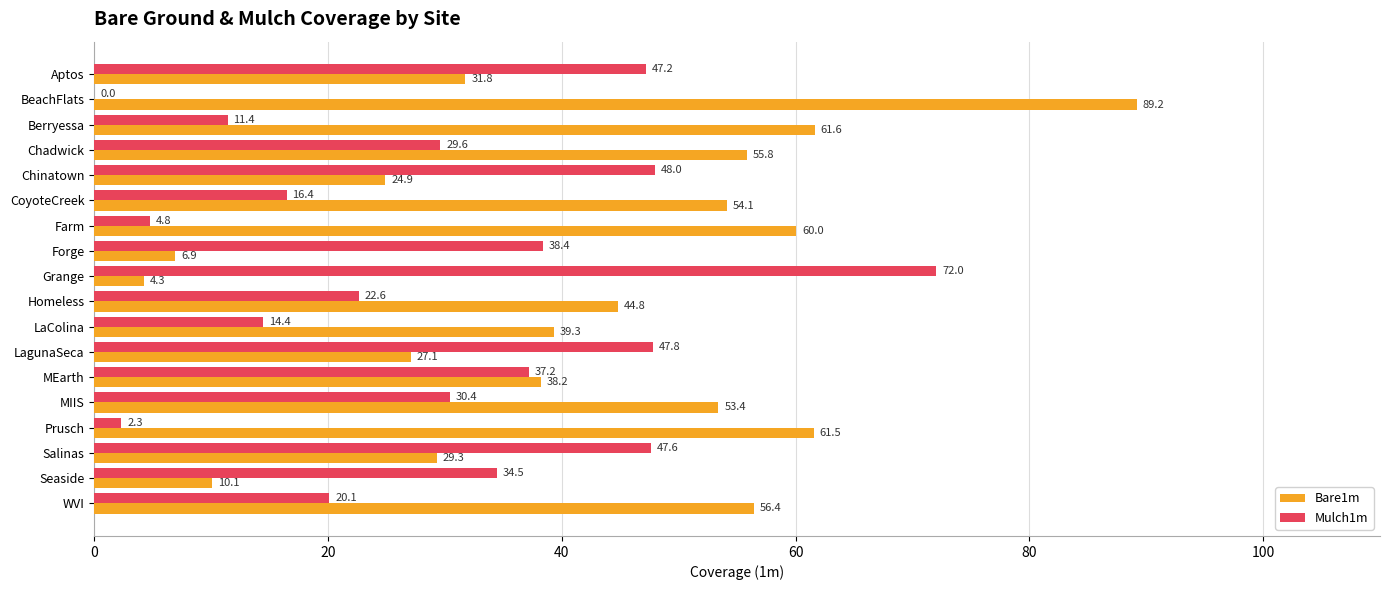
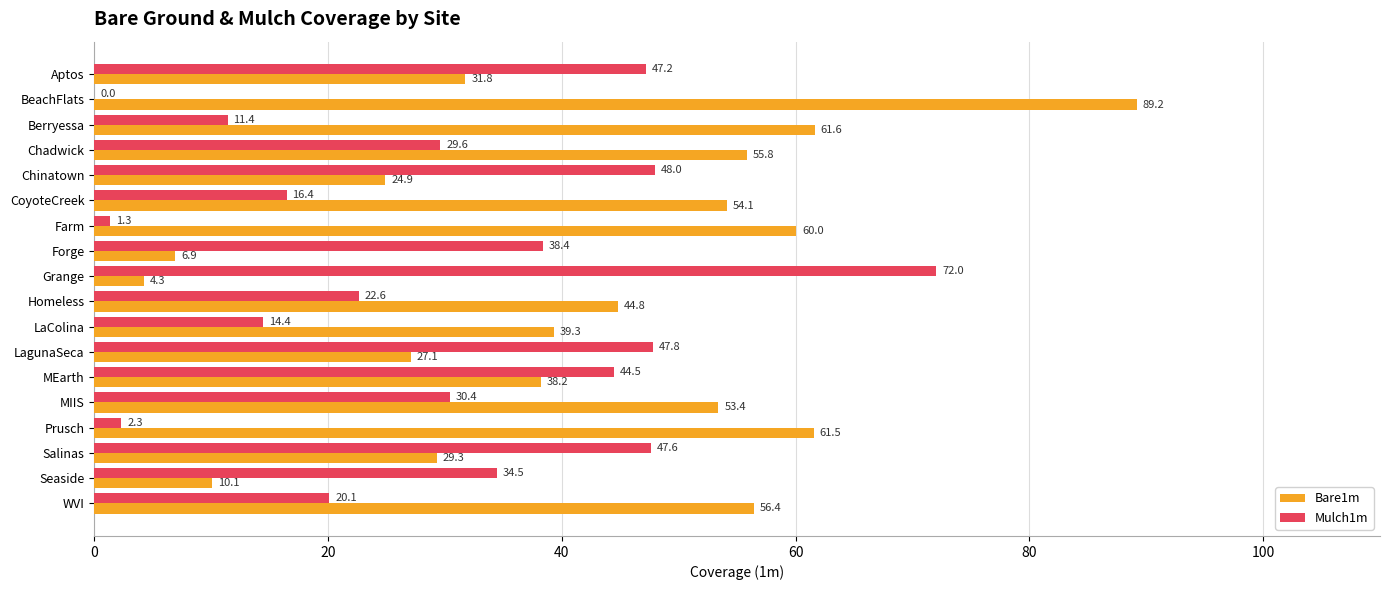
  {
    "Bare1m": {
      "Aptos": 31.8,
      "BeachFlats": 89.2,
      "Berryessa": 61.6,
      "Chadwick": 55.8,
      "Chinatown": 24.9,
      "CoyoteCreek": 54.1,
      "Farm": 60.0,
      "Forge": 6.9,
      "Grange": 4.3,
      "Homeless": 44.8,
      "LaColina": 39.3,
      "LagunaSeca": 27.1,
      "MEarth": 38.2,
      "MIIS": 53.4,
      "Prusch": 61.5,
      "Salinas": 29.3,
      "Seaside": 10.1,
      "WVI": 56.4
    },
    "Mulch1m": {
      "Aptos": 47.2,
      "BeachFlats": 0.0,
      "Berryessa": 11.4,
      "Chadwick": 29.6,
      "Chinatown": 48.0,
      "CoyoteCreek": 16.4,
-     "Farm": 4.8,
+     "Farm": 1.3,
      "Forge": 38.4,
      "Grange": 72.0,
      "Homeless": 22.6,
      "LaColina": 14.4,
      "LagunaSeca": 47.8,
-     "MEarth": 37.2,
+     "MEarth": 44.5,
      "MIIS": 30.4,
      "Prusch": 2.3,
      "Salinas": 47.6,
      "Seaside": 34.5,
      "WVI": 20.1
    }
  }
